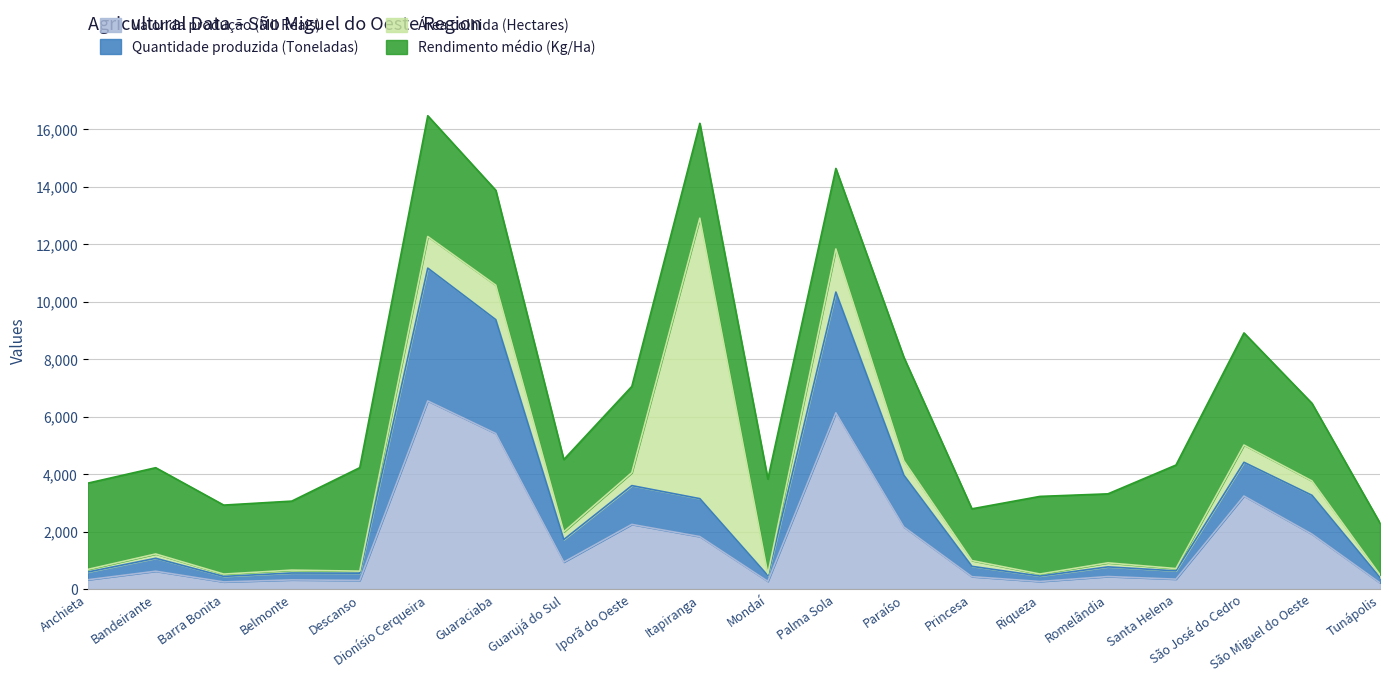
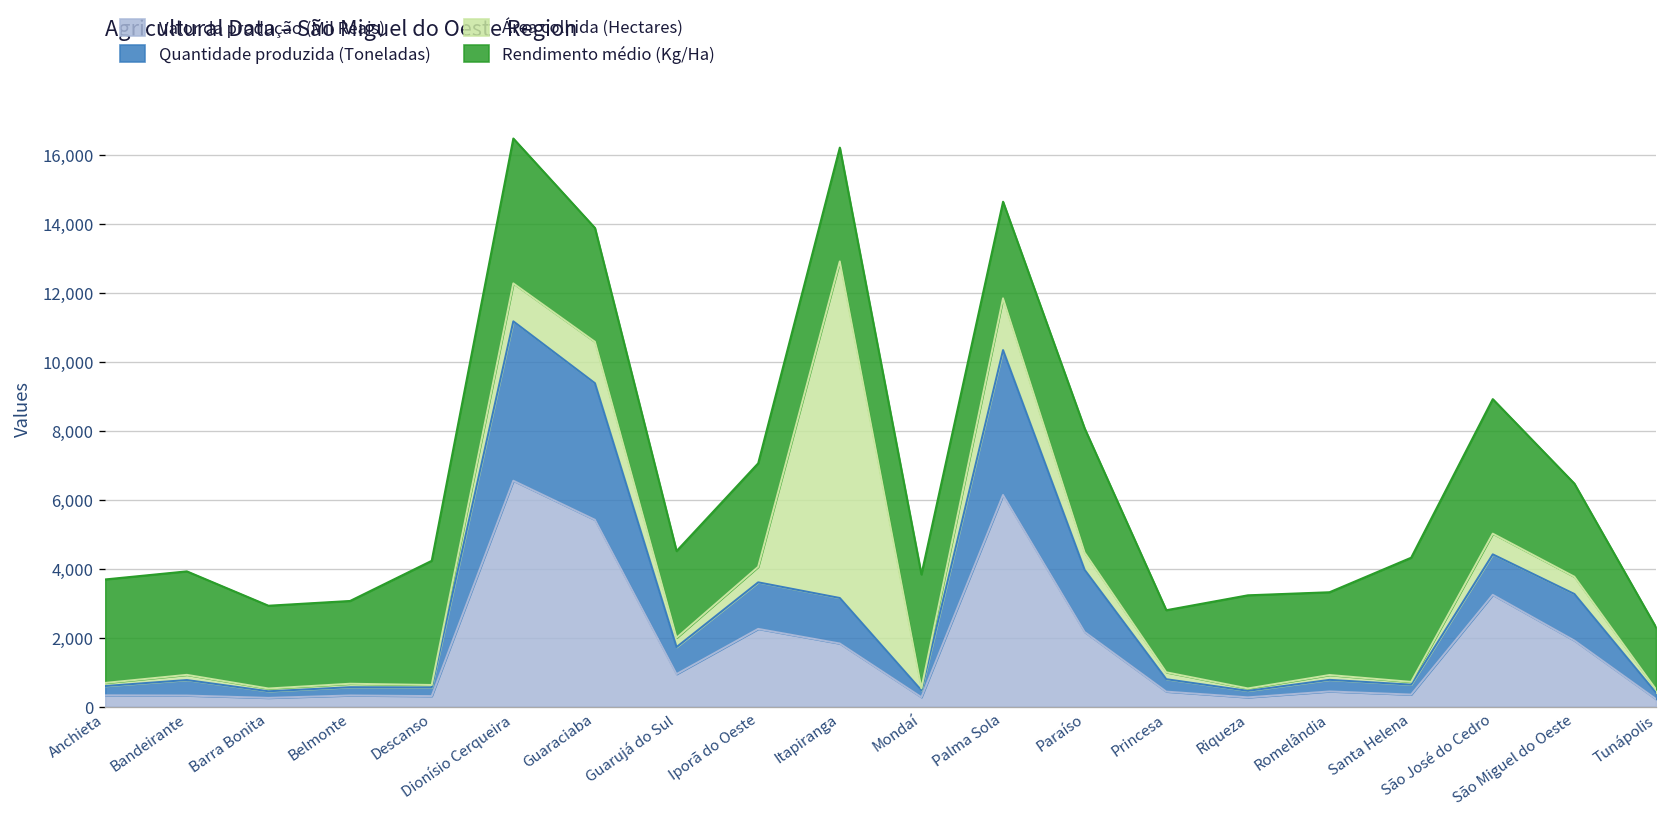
  {
    "Valor da produção (Mil Reais)": {
      "Anchieta": "300",
-     "Bandeirante": "600",
+     "Bandeirante": "300",
      "Barra Bonita": "300",
      "Belmonte": "300",
      "Descanso": "300",
      "Dionísio Cerqueira": "6,500",
      "Guaraciaba": "5,400",
      "Guarujá do Sul": "900",
      "Iporã do Oeste": "2,300",
      "Itapiranga": "1,800",
      "Mondaí": "300",
      "Palma Sola": "6,100",
      "Paraíso": "2,200",
      "Princesa": "400",
      "Riqueza": "300",
      "Romelândia": "400",
      "Santa Helena": "300",
      "São José do Cedro": "3,200",
      "São Miguel do Oeste": "1,900",
      "Tunápolis": "200"
    },
    "Quantidade produzida (Toneladas)": {
      "Anchieta": "300",
      "Bandeirante": "500",
      "Belmonte": "200",
      "Dionísio Cerqueira": "4,600",
      "Guaraciaba": "4,000",
      "Guarujá do Sul": "800",
      "Iporã do Oeste": "1,400",
      "Itapiranga": "1,300",
      "Palma Sola": "4,200",
      "Paraíso": "1,800",
      "Princesa": "400",
      "Romelândia": "300",
      "São José do Cedro": "1,200",
      "São Miguel do Oeste": "1,400",
      "Tunápolis": "200"
    },
    "Área colhida (Hectares)": {
      "Anchieta": "100",
      "Bandeirante": "200",
      "Belmonte": "100",
      "Dionísio Cerqueira": "1,100",
      "Guaraciaba": "1,200",
      "Guarujá do Sul": "300",
      "Iporã do Oeste": "500",
      "Itapiranga": "9,800",
      "Palma Sola": "1,500",
      "Paraíso": "500",
      "Princesa": "200",
      "Romelândia": "100",
      "São José do Cedro": "600",
      "São Miguel do Oeste": "500",
      "Tunápolis": "100"
    },
    "Rendimento médio (Kg/Ha)": {
      "Anchieta": "3,000",
      "Bandeirante": "3,000",
      "Barra Bonita": "2,400",
      "Belmonte": "2,400",
      "Descanso": "3,600",
      "Dionísio Cerqueira": "4,200",
      "Guaraciaba": "3,300",
      "Guarujá do Sul": "2,500",
      "Iporã do Oeste": "3,000",
      "Itapiranga": "3,300",
      "Mondaí": "3,300",
      "Palma Sola": "2,800",
      "Paraíso": "3,600",
      "Princesa": "1,800",
      "Riqueza": "2,700",
      "Romelândia": "2,400",
      "Santa Helena": "3,600",
      "São José do Cedro": "3,900",
      "São Miguel do Oeste": "2,700",
      "Tunápolis": "1,800"
    }
  }
